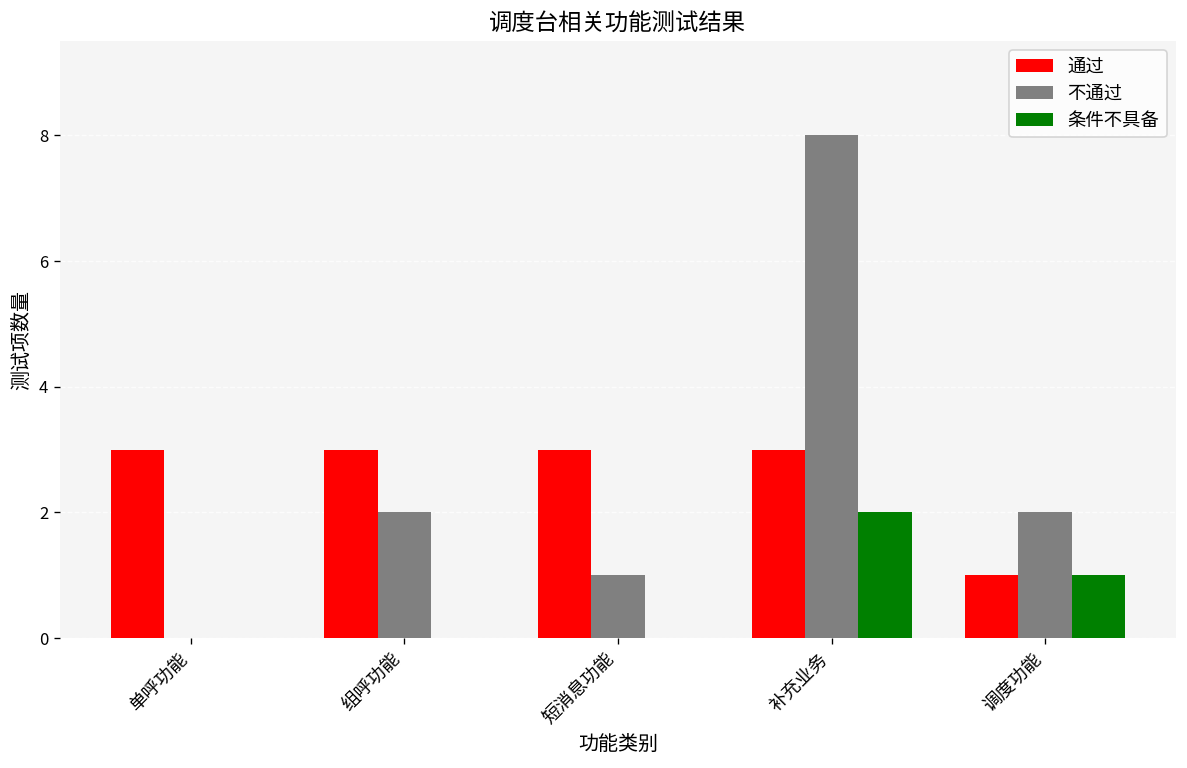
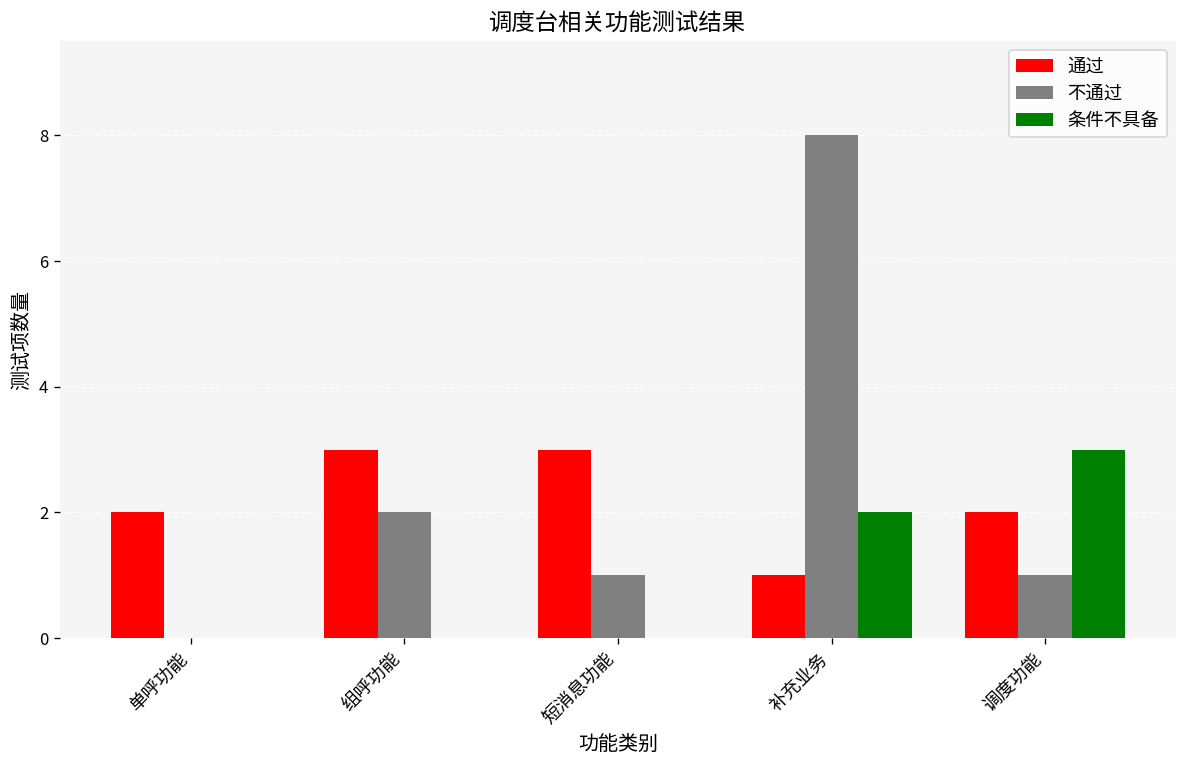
  {
    "通过": {
-     "单呼功能": 3,
+     "单呼功能": 2,
      "组呼功能": 3,
      "短消息功能": 3,
-     "补充业务": 3,
-     "调度功能": 1
+     "补充业务": 1,
+     "调度功能": 2
    },
    "不通过": {
      "单呼功能": 0,
      "组呼功能": 2,
      "短消息功能": 1,
      "补充业务": 8,
-     "调度功能": 2
+     "调度功能": 1
    },
    "条件不具备": {
      "单呼功能": 0,
      "组呼功能": 0,
      "短消息功能": 0,
      "补充业务": 2,
-     "调度功能": 1
+     "调度功能": 3
    }
  }
